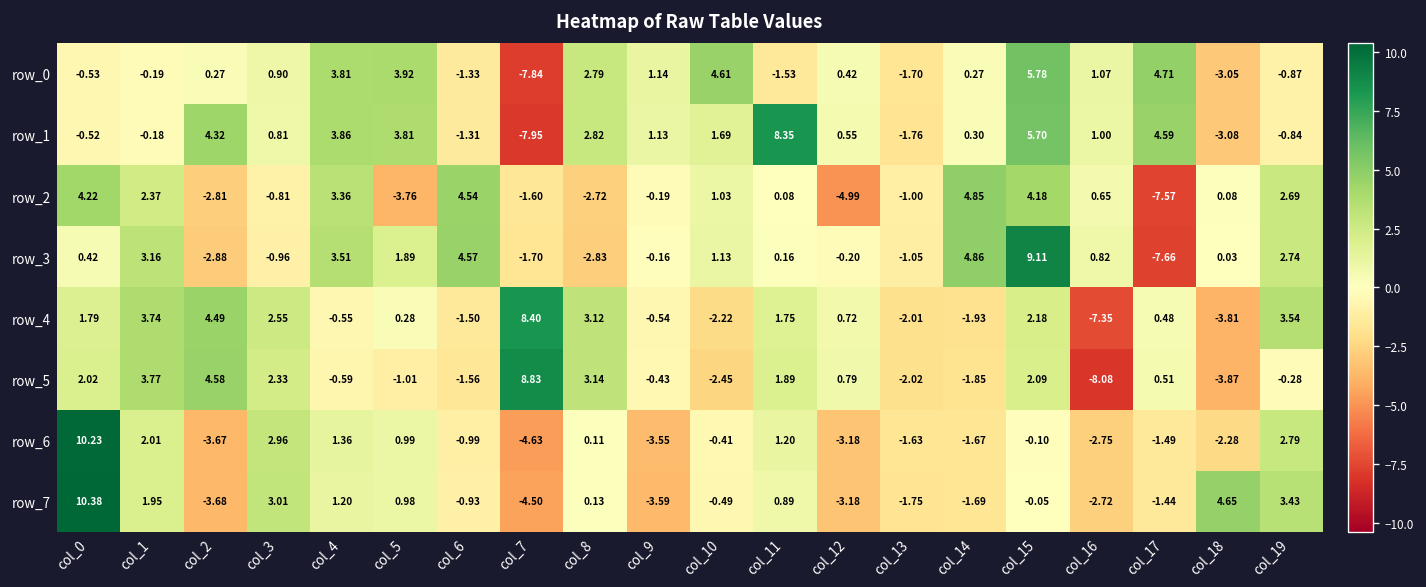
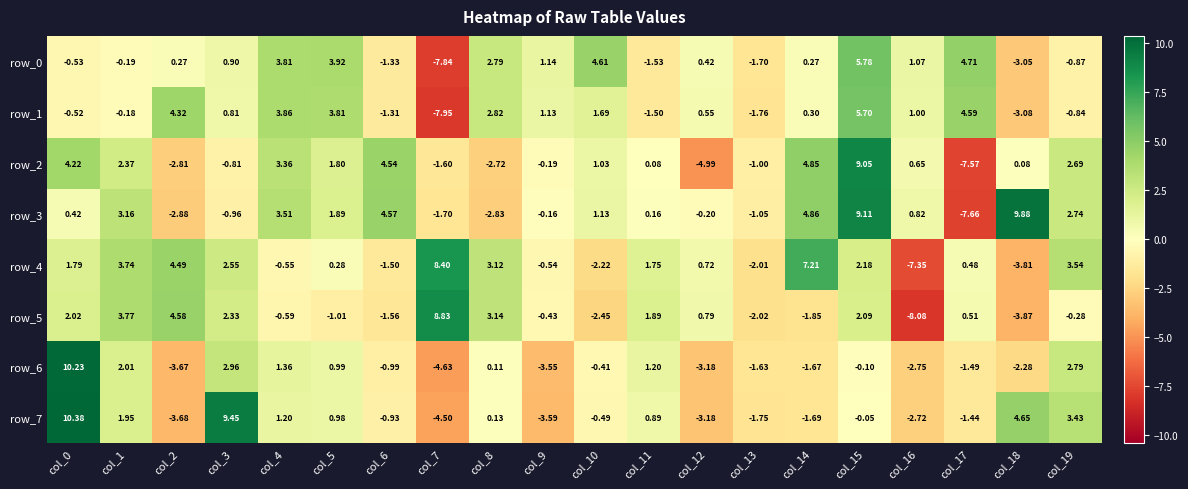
  {
    "row_0": {
      "col_0": -0.53,
      "col_1": -0.19,
      "col_2": 0.27,
      "col_3": 0.90,
      "col_4": 3.81,
      "col_5": 3.92,
      "col_6": -1.33,
      "col_7": -7.84,
      "col_8": 2.79,
      "col_9": 1.14,
      "col_10": 4.61,
      "col_11": -1.53,
      "col_12": 0.42,
      "col_13": -1.70,
      "col_14": 0.27,
      "col_15": 5.78,
      "col_16": 1.07,
      "col_17": 4.71,
      "col_18": -3.05,
      "col_19": -0.87
    },
    "row_1": {
      "col_0": -0.52,
      "col_1": -0.18,
      "col_2": 4.32,
      "col_3": 0.81,
      "col_4": 3.86,
      "col_5": 3.81,
      "col_6": -1.31,
      "col_7": -7.95,
      "col_8": 2.82,
      "col_9": 1.13,
      "col_10": 1.69,
-     "col_11": 8.35,
+     "col_11": -1.50,
      "col_12": 0.55,
      "col_13": -1.76,
      "col_14": 0.30,
      "col_15": 5.70,
      "col_16": 1.00,
      "col_17": 4.59,
      "col_18": -3.08,
      "col_19": -0.84
    },
    "row_2": {
      "col_0": 4.22,
      "col_1": 2.37,
      "col_2": -2.81,
      "col_3": -0.81,
      "col_4": 3.36,
-     "col_5": -3.76,
+     "col_5": 1.80,
      "col_6": 4.54,
      "col_7": -1.60,
      "col_8": -2.72,
      "col_9": -0.19,
      "col_10": 1.03,
      "col_11": 0.08,
      "col_12": -4.99,
      "col_13": -1.00,
      "col_14": 4.85,
-     "col_15": 4.18,
+     "col_15": 9.05,
      "col_16": 0.65,
      "col_17": -7.57,
      "col_18": 0.08,
      "col_19": 2.69
    },
    "row_3": {
      "col_0": 0.42,
      "col_1": 3.16,
      "col_2": -2.88,
      "col_3": -0.96,
      "col_4": 3.51,
      "col_5": 1.89,
      "col_6": 4.57,
      "col_7": -1.70,
      "col_8": -2.83,
      "col_9": -0.16,
      "col_10": 1.13,
      "col_11": 0.16,
      "col_12": -0.20,
      "col_13": -1.05,
      "col_14": 4.86,
      "col_15": 9.11,
      "col_16": 0.82,
      "col_17": -7.66,
-     "col_18": 0.03,
+     "col_18": 9.88,
      "col_19": 2.74
    },
    "row_4": {
      "col_0": 1.79,
      "col_1": 3.74,
      "col_2": 4.49,
      "col_3": 2.55,
      "col_4": -0.55,
      "col_5": 0.28,
      "col_6": -1.50,
      "col_7": 8.40,
      "col_8": 3.12,
      "col_9": -0.54,
      "col_10": -2.22,
      "col_11": 1.75,
      "col_12": 0.72,
      "col_13": -2.01,
-     "col_14": -1.93,
+     "col_14": 7.21,
      "col_15": 2.18,
      "col_16": -7.35,
      "col_17": 0.48,
      "col_18": -3.81,
      "col_19": 3.54
    },
    "row_5": {
      "col_0": 2.02,
      "col_1": 3.77,
      "col_2": 4.58,
      "col_3": 2.33,
      "col_4": -0.59,
      "col_5": -1.01,
      "col_6": -1.56,
      "col_7": 8.83,
      "col_8": 3.14,
      "col_9": -0.43,
      "col_10": -2.45,
      "col_11": 1.89,
      "col_12": 0.79,
      "col_13": -2.02,
      "col_14": -1.85,
      "col_15": 2.09,
      "col_16": -8.08,
      "col_17": 0.51,
      "col_18": -3.87,
      "col_19": -0.28
    },
    "row_6": {
      "col_0": 10.23,
      "col_1": 2.01,
      "col_2": -3.67,
      "col_3": 2.96,
      "col_4": 1.36,
      "col_5": 0.99,
      "col_6": -0.99,
      "col_7": -4.63,
      "col_8": 0.11,
      "col_9": -3.55,
      "col_10": -0.41,
      "col_11": 1.20,
      "col_12": -3.18,
      "col_13": -1.63,
      "col_14": -1.67,
      "col_15": -0.10,
      "col_16": -2.75,
      "col_17": -1.49,
      "col_18": -2.28,
      "col_19": 2.79
    },
    "row_7": {
      "col_0": 10.38,
      "col_1": 1.95,
      "col_2": -3.68,
-     "col_3": 3.01,
+     "col_3": 9.45,
      "col_4": 1.20,
      "col_5": 0.98,
      "col_6": -0.93,
      "col_7": -4.50,
      "col_8": 0.13,
      "col_9": -3.59,
      "col_10": -0.49,
      "col_11": 0.89,
      "col_12": -3.18,
      "col_13": -1.75,
      "col_14": -1.69,
      "col_15": -0.05,
      "col_16": -2.72,
      "col_17": -1.44,
      "col_18": 4.65,
      "col_19": 3.43
    }
  }
